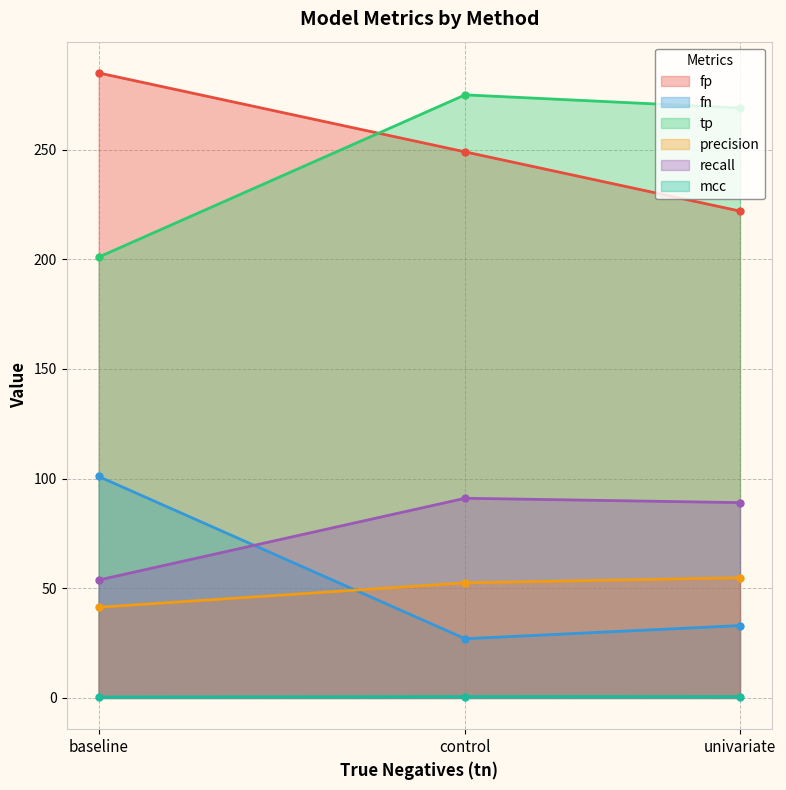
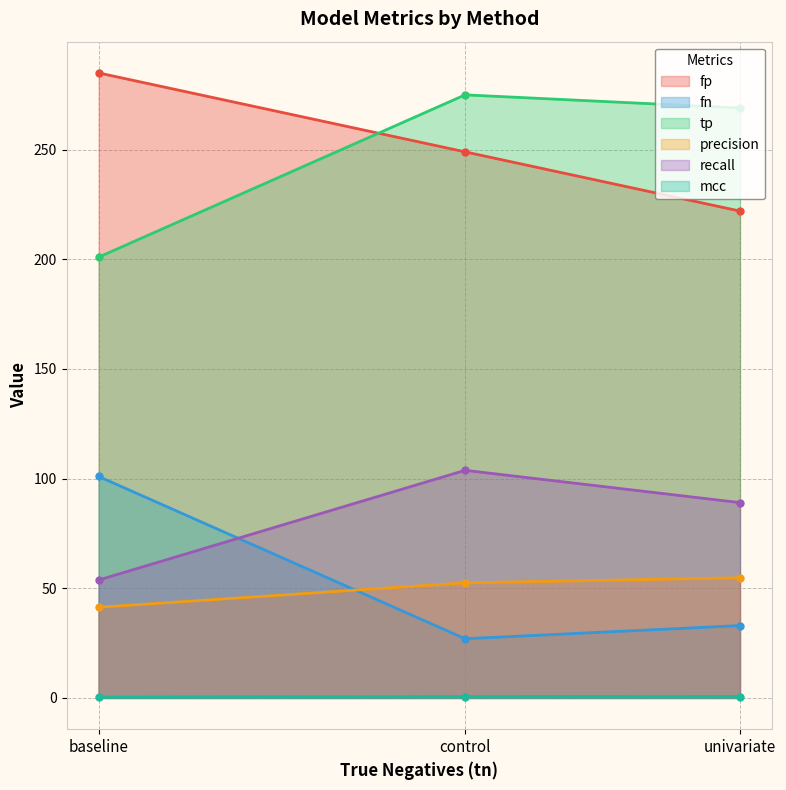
  {
    "recall": {
      "baseline": 54,
-     "control": 91,
+     "control": 104,
      "univariate": 89
    }
  }
